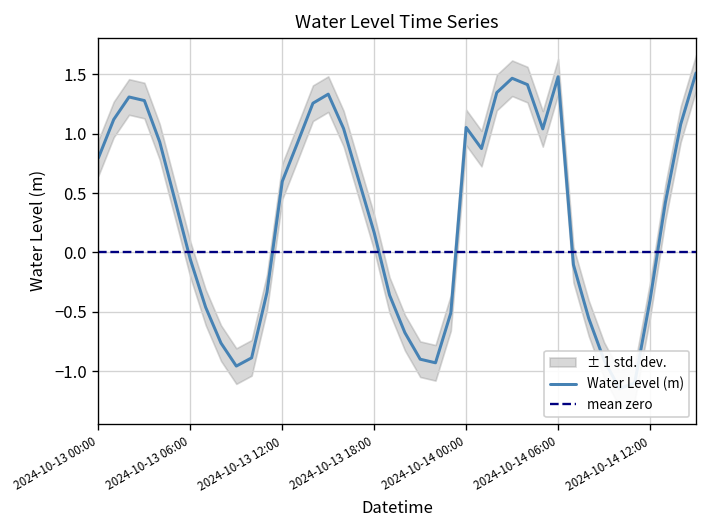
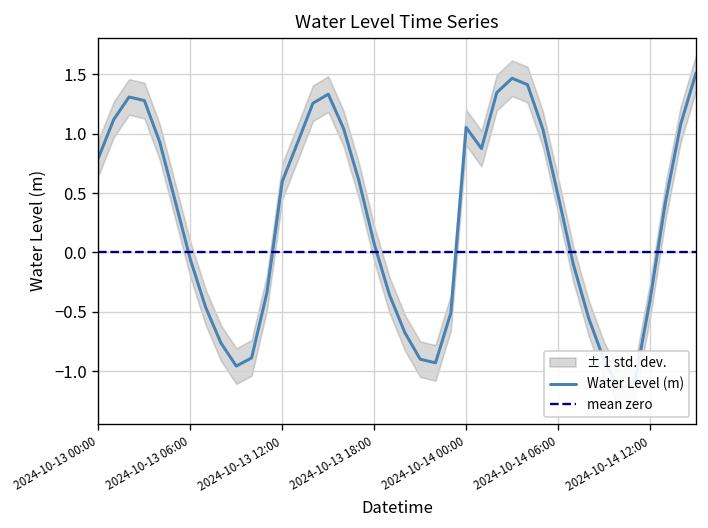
  {
    "Water Level (m)": {
      "2024-10-13 00:00": 0.8,
      "2024-10-13 06:00": -0.1,
      "2024-10-13 12:00": 0.6,
-     "2024-10-13 18:00": 0.2,
+     "2024-10-13 18:00": 0.1,
      "2024-10-14 00:00": 1.1,
-     "2024-10-14 06:00": 1.5,
+     "2024-10-14 06:00": 0.5,
      "2024-10-14 12:00": -0.4
    }
  }
